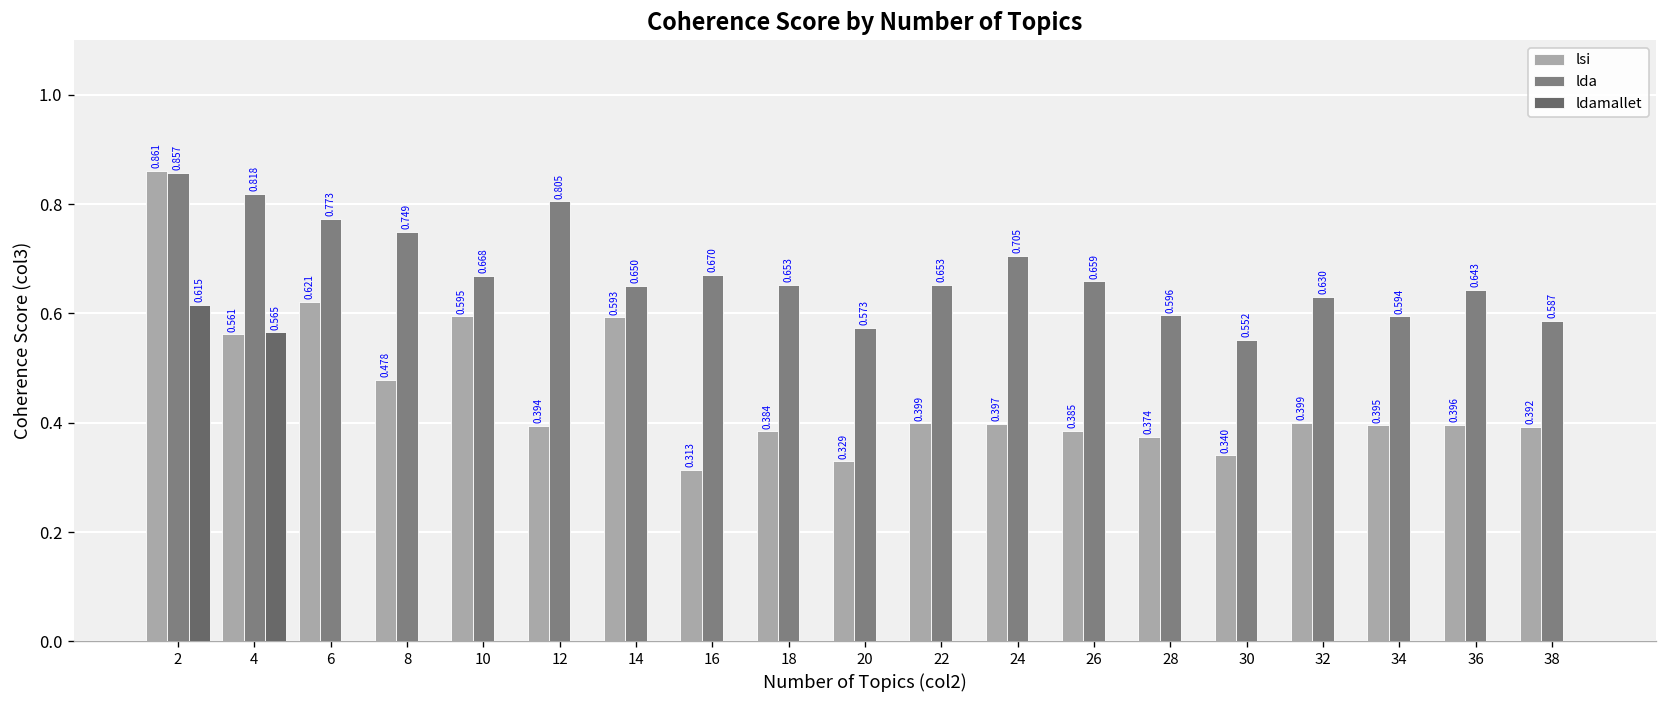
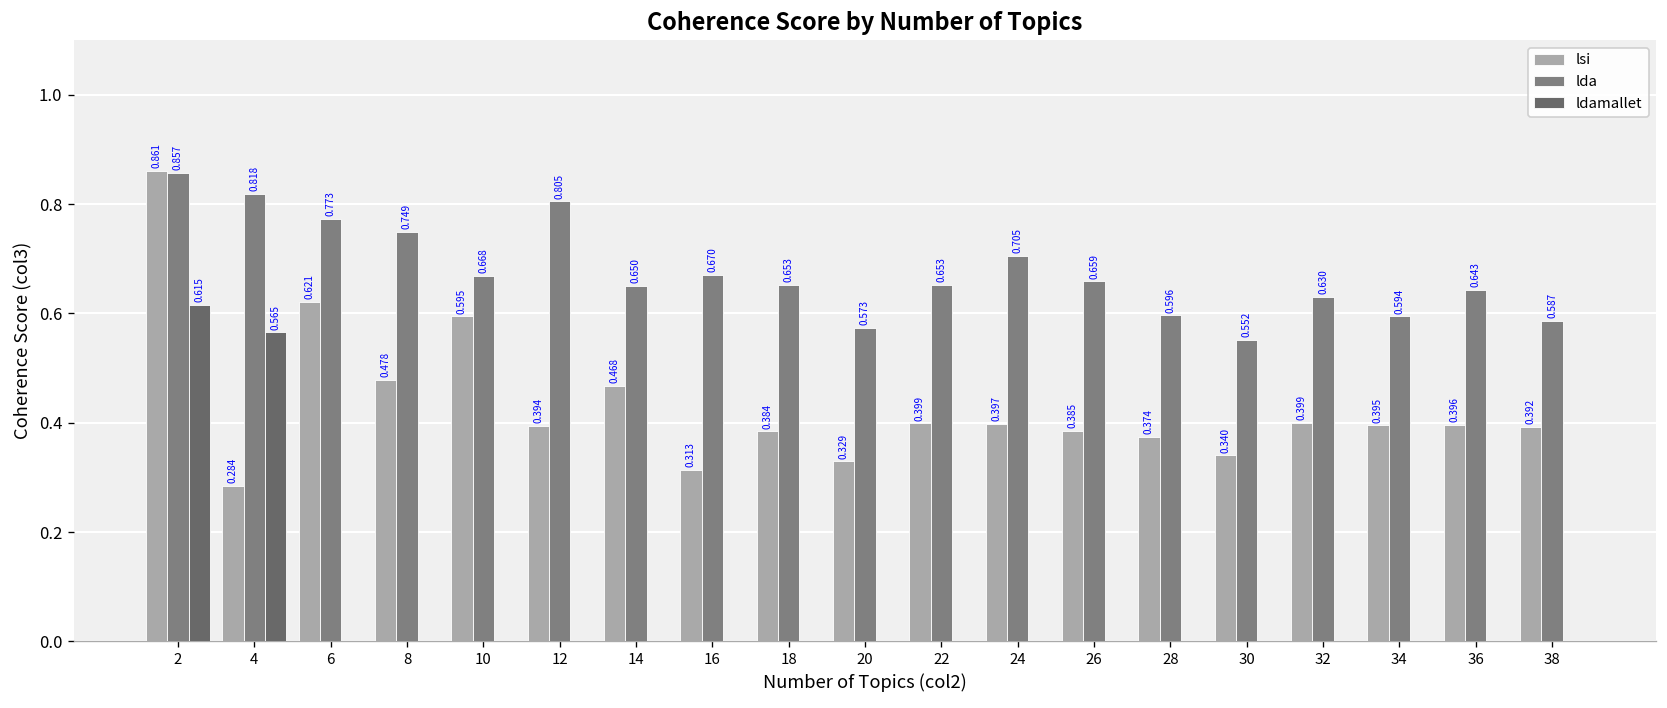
  {
    "lsi": {
      "2": 0.861,
-     "4": 0.561,
+     "4": 0.284,
      "6": 0.621,
      "8": 0.478,
      "10": 0.595,
      "12": 0.394,
-     "14": 0.593,
+     "14": 0.468,
      "16": 0.313,
      "18": 0.384,
      "20": 0.329,
      "22": 0.399,
      "24": 0.397,
      "26": 0.385,
      "28": 0.374,
      "30": 0.340,
      "32": 0.399,
      "34": 0.395,
      "36": 0.396,
      "38": 0.392
    }
  }
